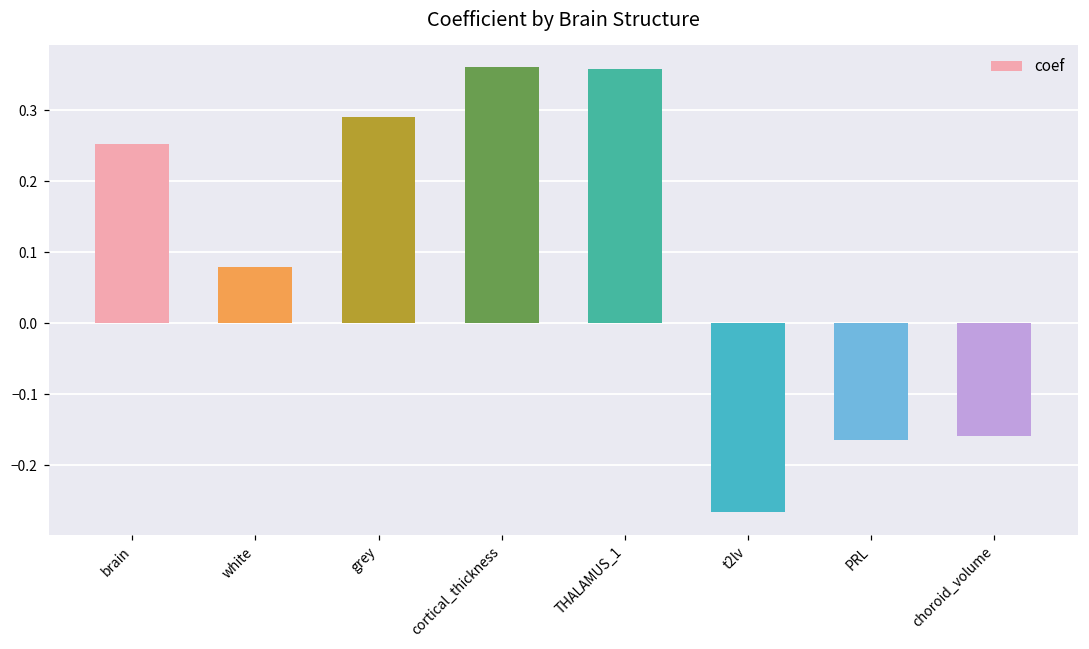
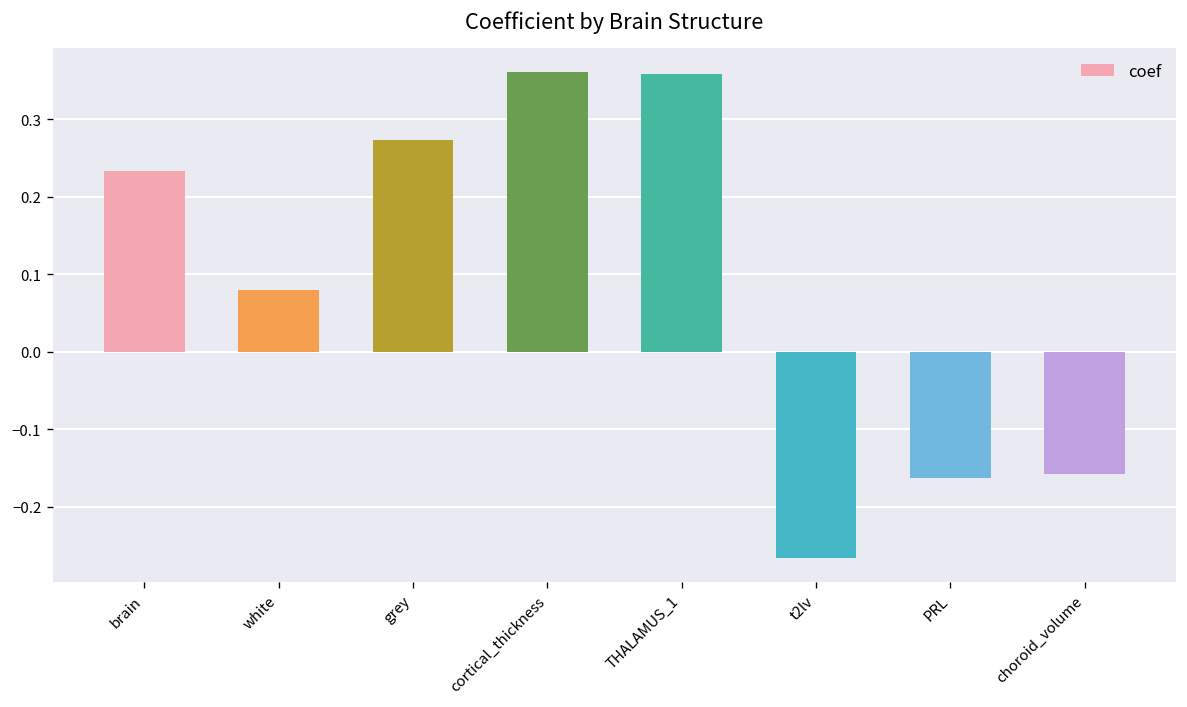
  {
-   "brain": 0.25,
+   "brain": 0.23,
    "white": 0.08,
-   "grey": 0.29,
+   "grey": 0.27,
    "cortical_thickness": 0.36,
    "THALAMUS_1": 0.36,
    "t2lv": -0.27,
    "PRL": -0.16,
    "choroid_volume": -0.16
  }
